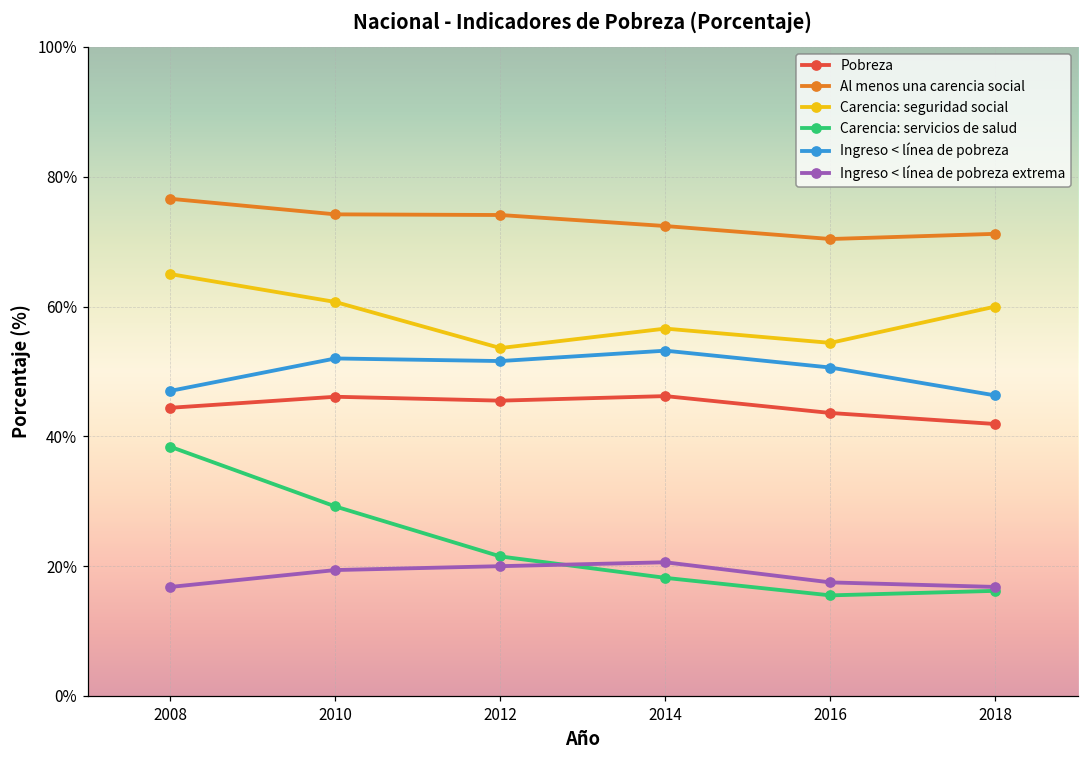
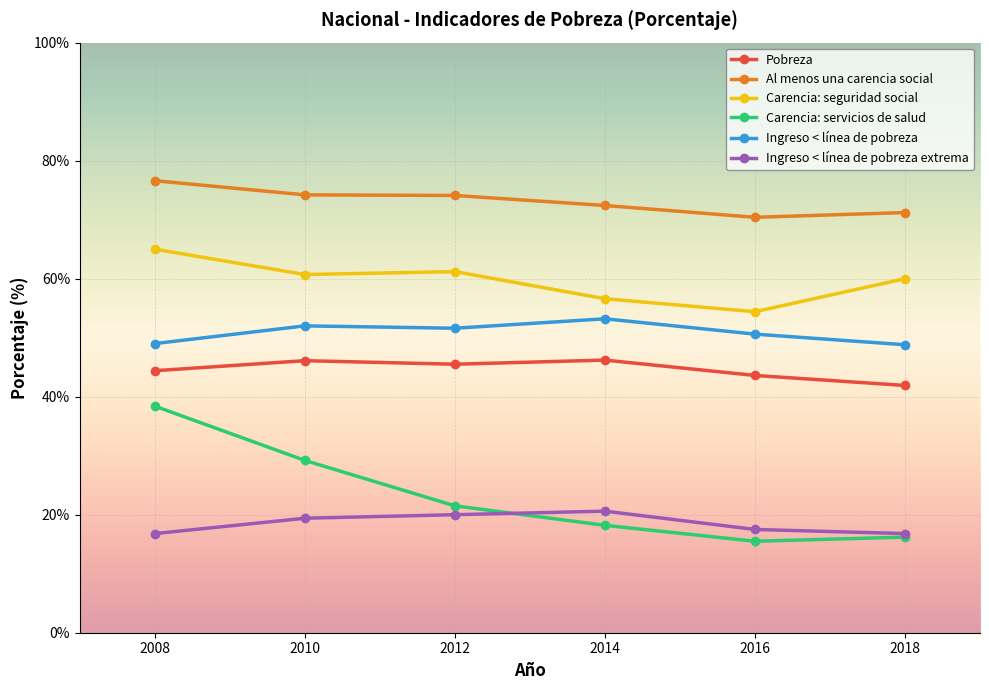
  {
    "Carencia: seguridad social": {
      "2008": "65%",
      "2010": "61%",
-     "2012": "54%",
+     "2012": "61%",
      "2014": "57%",
      "2016": "54%",
      "2018": "60%"
    },
    "Carencia: servicios de salud": {
      "2008": "38%",
      "2010": "29%",
      "2012": "22%",
      "2014": "18%",
      "2016": "16%",
      "2018": "16%"
    },
    "Ingreso < línea de pobreza": {
-     "2008": "47%",
+     "2008": "49%",
      "2010": "52%",
      "2012": "52%",
      "2014": "53%",
      "2016": "51%",
-     "2018": "46%"
+     "2018": "49%"
    },
    "Ingreso < línea de pobreza extrema": {
      "2008": "17%",
      "2010": "19%",
      "2012": "20%",
      "2014": "21%",
      "2016": "18%",
      "2018": "17%"
    }
  }
